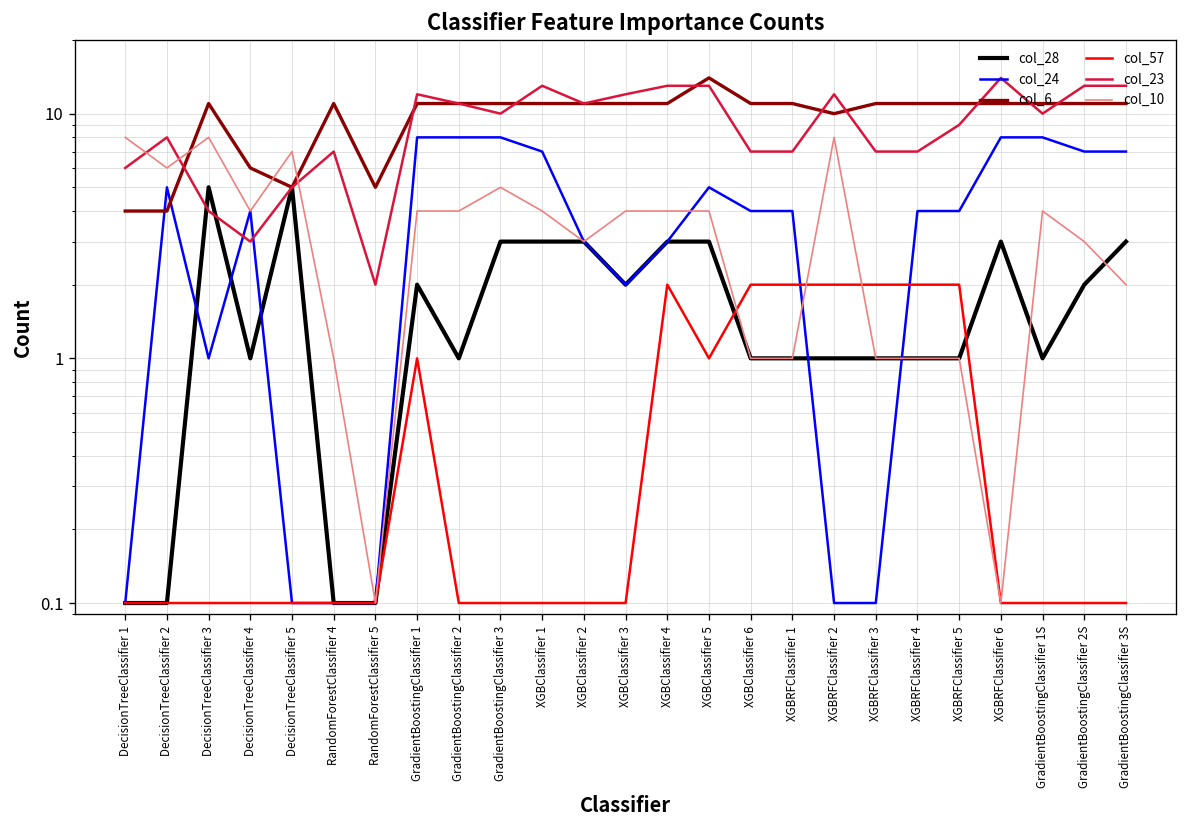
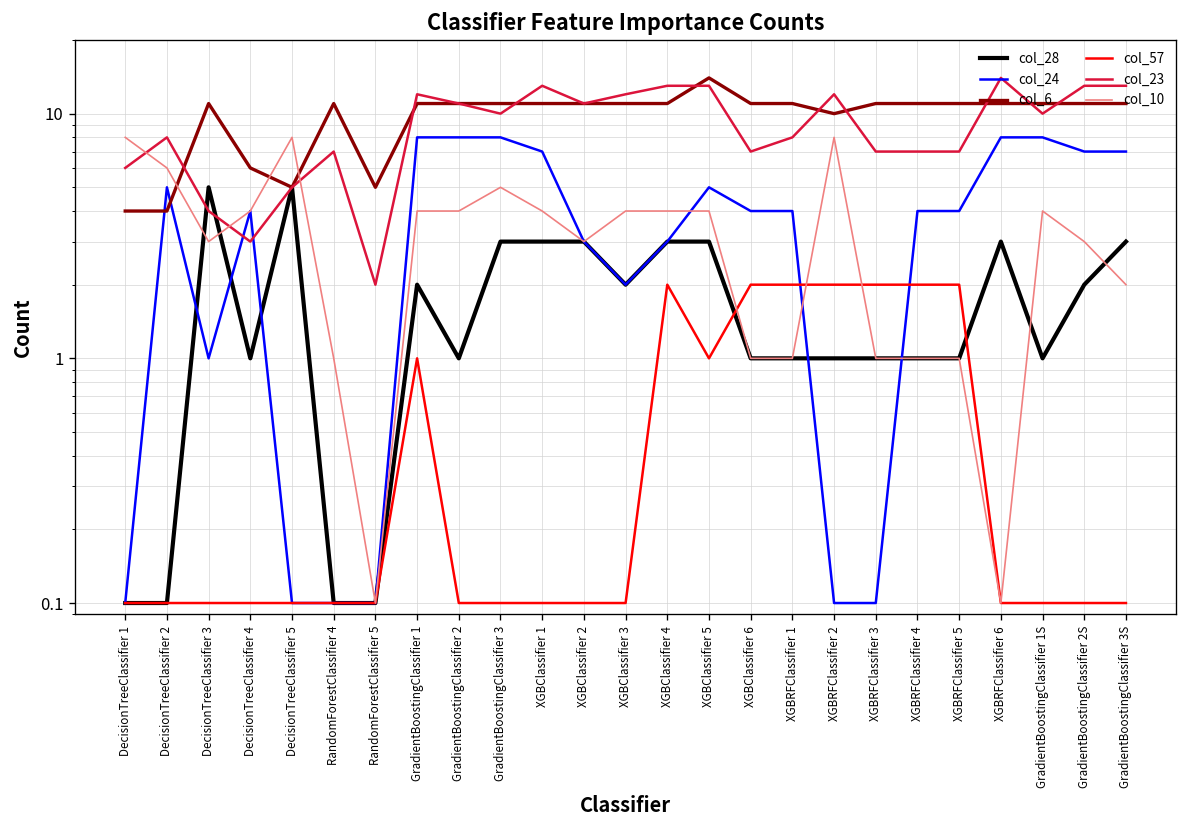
  {
    "col_28": {
      "DecisionTreeClassifier 3": 5,
      "DecisionTreeClassifier 4": 1,
      "GradientBoostingClassifier 1": 2,
      "GradientBoostingClassifier 2": 1,
      "GradientBoostingClassifier 3": 3,
      "XGBClassifier 1": 3,
      "XGBClassifier 5": 3,
      "XGBRFClassifier 2": 1,
      "XGBRFClassifier 6": 3,
      "GradientBoostingClassifier 1S": 1,
      "GradientBoostingClassifier 2S": 2,
      "GradientBoostingClassifier 3S": 3
    },
    "col_24": {
      "DecisionTreeClassifier 2": 5,
      "DecisionTreeClassifier 3": 1,
      "GradientBoostingClassifier 1": 8,
      "GradientBoostingClassifier 2": 8,
      "GradientBoostingClassifier 3": 8,
      "XGBClassifier 1": 7,
      "XGBClassifier 5": 5,
      "XGBClassifier 6": 4,
      "XGBRFClassifier 1": 4,
      "XGBRFClassifier 2": 0.10,
      "XGBRFClassifier 3": 0.10,
      "XGBRFClassifier 4": 4,
      "XGBRFClassifier 5": 4,
      "XGBRFClassifier 6": 8,
      "GradientBoostingClassifier 1S": 8,
      "GradientBoostingClassifier 2S": 7,
      "GradientBoostingClassifier 3S": 7
    },
    "col_6": {
      "DecisionTreeClassifier 1": 4,
      "DecisionTreeClassifier 2": 4,
      "DecisionTreeClassifier 3": 11,
      "DecisionTreeClassifier 4": 6,
      "RandomForestClassifier 4": 11,
      "RandomForestClassifier 5": 5,
      "GradientBoostingClassifier 1": 11,
      "GradientBoostingClassifier 3": 11,
      "XGBClassifier 1": 11,
      "XGBClassifier 3": 11,
      "XGBClassifier 4": 11,
      "XGBClassifier 5": 14,
      "XGBClassifier 6": 11,
      "XGBRFClassifier 1": 11,
      "XGBRFClassifier 2": 10,
      "XGBRFClassifier 3": 11,
      "XGBRFClassifier 4": 11,
      "XGBRFClassifier 5": 11,
      "XGBRFClassifier 6": 11,
      "GradientBoostingClassifier 1S": 11,
      "GradientBoostingClassifier 2S": 11,
      "GradientBoostingClassifier 3S": 11
    },
    "col_57": {
      "DecisionTreeClassifier 3": 0.10,
      "DecisionTreeClassifier 4": 0.10,
      "GradientBoostingClassifier 1": 1,
      "GradientBoostingClassifier 2": 0.10,
      "GradientBoostingClassifier 3": 0.10,
      "XGBClassifier 1": 0.10,
      "XGBClassifier 2": 0.10,
      "XGBClassifier 3": 0.10,
      "XGBClassifier 4": 2,
      "XGBClassifier 5": 1,
      "XGBClassifier 6": 2,
      "XGBRFClassifier 1": 2,
      "XGBRFClassifier 2": 2,
      "XGBRFClassifier 3": 2,
      "XGBRFClassifier 4": 2,
      "XGBRFClassifier 5": 2,
      "GradientBoostingClassifier 1S": 0.10,
      "GradientBoostingClassifier 2S": 0.10,
      "GradientBoostingClassifier 3S": 0.10
    },
    "col_23": {
      "DecisionTreeClassifier 1": 6,
      "DecisionTreeClassifier 2": 8,
      "DecisionTreeClassifier 3": 4,
      "DecisionTreeClassifier 4": 3,
      "RandomForestClassifier 4": 7,
      "RandomForestClassifier 5": 2,
      "GradientBoostingClassifier 1": 12,
      "GradientBoostingClassifier 3": 10,
      "XGBClassifier 1": 13,
      "XGBClassifier 3": 12,
      "XGBClassifier 4": 13,
      "XGBClassifier 5": 13,
      "XGBClassifier 6": 7,
-     "XGBRFClassifier 1": 7,
+     "XGBRFClassifier 1": 8,
      "XGBRFClassifier 2": 12,
      "XGBRFClassifier 3": 7,
      "XGBRFClassifier 4": 7,
-     "XGBRFClassifier 5": 9,
+     "XGBRFClassifier 5": 7,
      "XGBRFClassifier 6": 14,
      "GradientBoostingClassifier 1S": 10,
      "GradientBoostingClassifier 2S": 13,
      "GradientBoostingClassifier 3S": 13
    },
    "col_10": {
      "DecisionTreeClassifier 1": 8,
      "DecisionTreeClassifier 2": 6,
-     "DecisionTreeClassifier 3": 8,
-     "DecisionTreeClassifier 5": 7,
+     "DecisionTreeClassifier 3": 3,
+     "DecisionTreeClassifier 5": 8,
      "RandomForestClassifier 4": 1,
      "GradientBoostingClassifier 1": 4,
      "GradientBoostingClassifier 2": 4,
      "GradientBoostingClassifier 3": 5,
      "XGBClassifier 1": 4,
      "XGBClassifier 3": 4,
      "XGBClassifier 4": 4,
      "XGBClassifier 5": 4,
      "XGBRFClassifier 2": 8,
      "GradientBoostingClassifier 1S": 4,
      "GradientBoostingClassifier 2S": 3,
      "GradientBoostingClassifier 3S": 2
    }
  }
